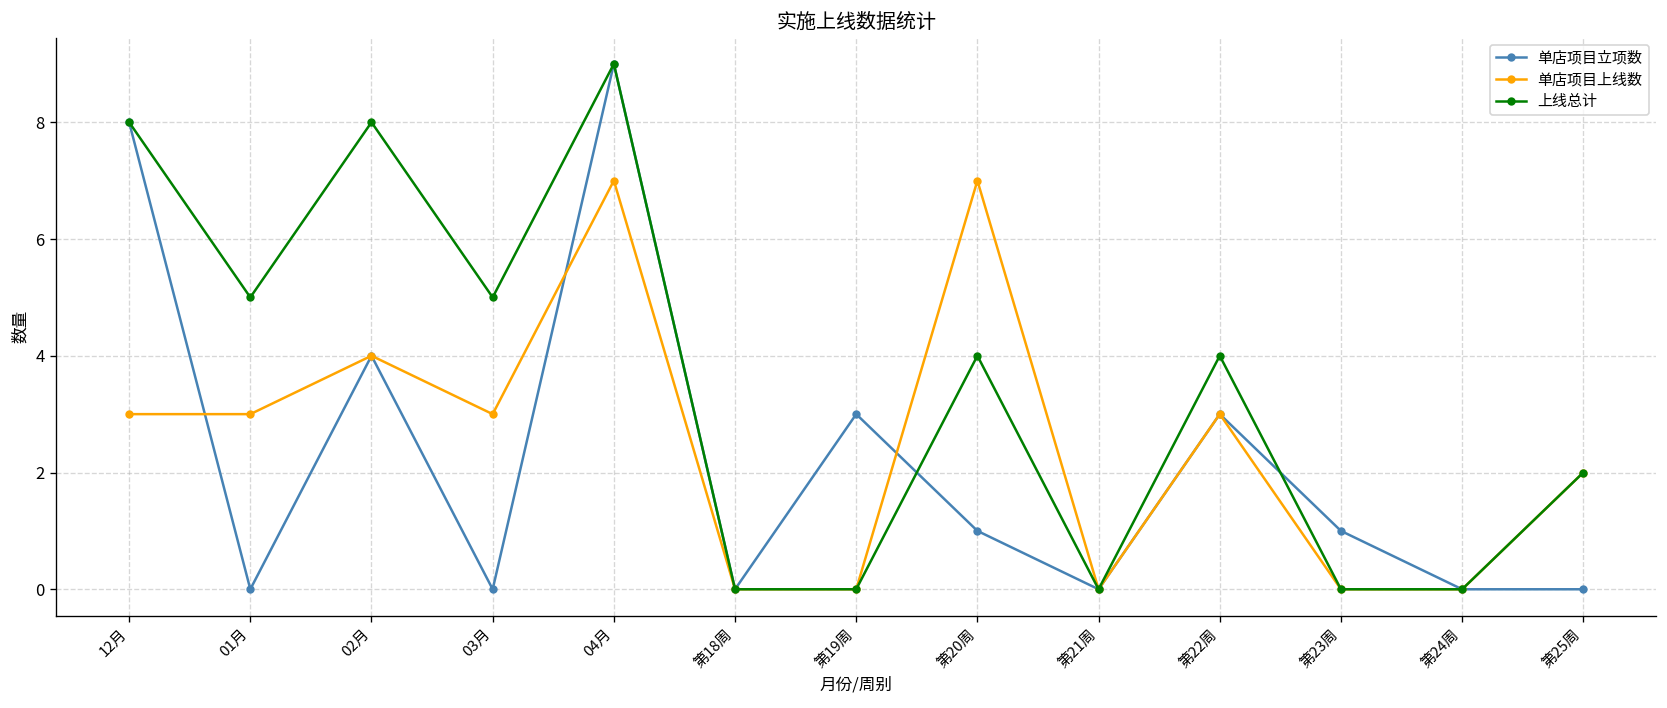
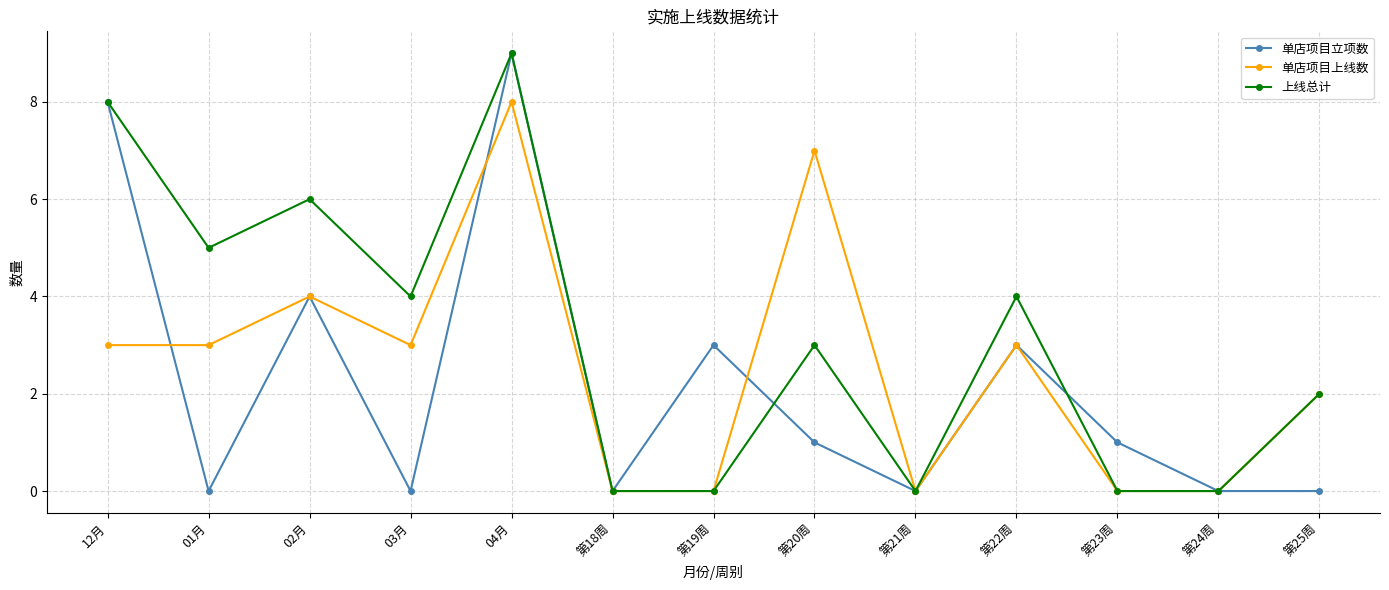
  {
    "单店项目立项数": {
      "01月": 0,
      "03月": 0,
      "第19周": 3,
      "第20周": 1,
      "第23周": 1,
      "第25周": 0
    },
    "单店项目上线数": {
      "12月": 3,
      "01月": 3,
      "03月": 3,
-     "04月": 7,
+     "04月": 8,
      "第20周": 7
    },
    "上线总计": {
      "01月": 5,
-     "02月": 8,
-     "03月": 5,
-     "第20周": 4,
+     "02月": 6,
+     "03月": 4,
+     "第20周": 3,
      "第22周": 4
    }
  }
